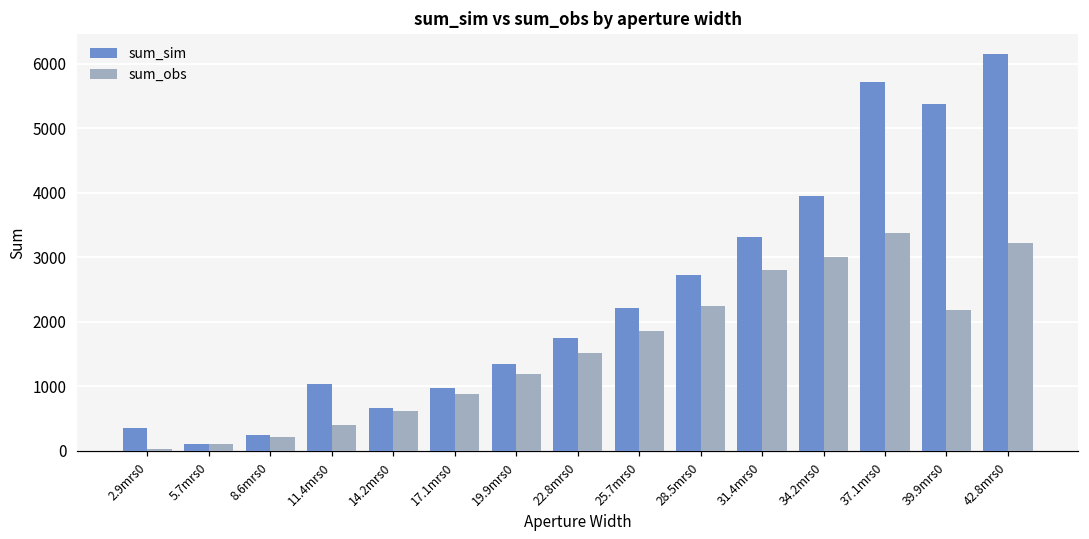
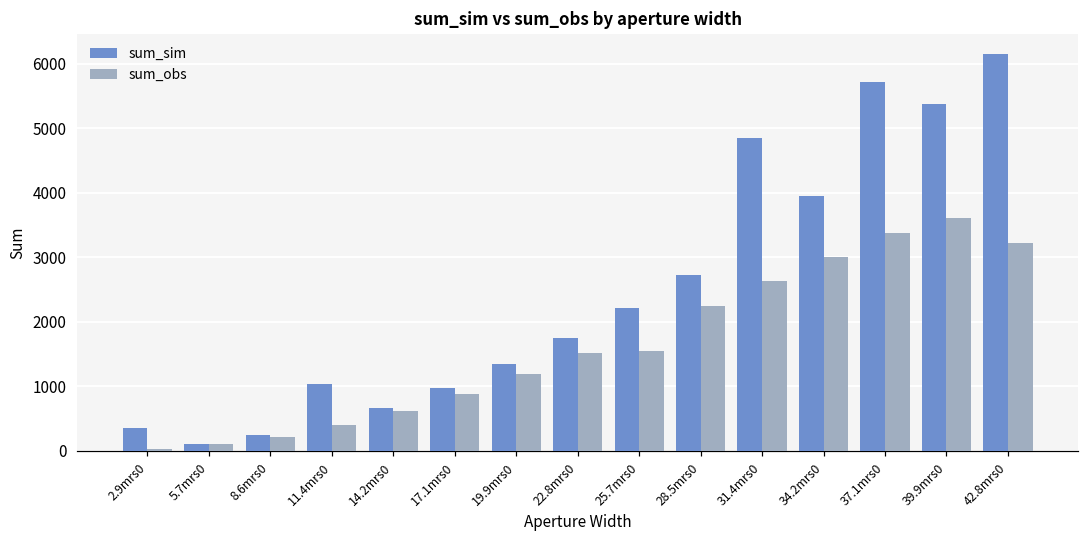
  {
    "sum_sim": {
      "2.9mrs0": 400,
      "5.7mrs0": 100,
      "8.6mrs0": 200,
      "11.4mrs0": 1000,
      "14.2mrs0": 700,
      "17.1mrs0": 1000,
      "19.9mrs0": 1400,
      "22.8mrs0": 1800,
      "25.7mrs0": 2200,
      "28.5mrs0": 2700,
-     "31.4mrs0": 3300,
+     "31.4mrs0": 4900,
      "34.2mrs0": 3900,
      "37.1mrs0": 5700,
      "39.9mrs0": 5400,
      "42.8mrs0": 6100
    },
    "sum_obs": {
      "5.7mrs0": 100,
      "8.6mrs0": 200,
      "11.4mrs0": 400,
      "14.2mrs0": 600,
      "17.1mrs0": 900,
      "19.9mrs0": 1200,
      "22.8mrs0": 1500,
-     "25.7mrs0": 1900,
+     "25.7mrs0": 1600,
      "28.5mrs0": 2200,
-     "31.4mrs0": 2800,
+     "31.4mrs0": 2600,
      "34.2mrs0": 3000,
      "37.1mrs0": 3400,
-     "39.9mrs0": 2200,
+     "39.9mrs0": 3600,
      "42.8mrs0": 3200
    }
  }
